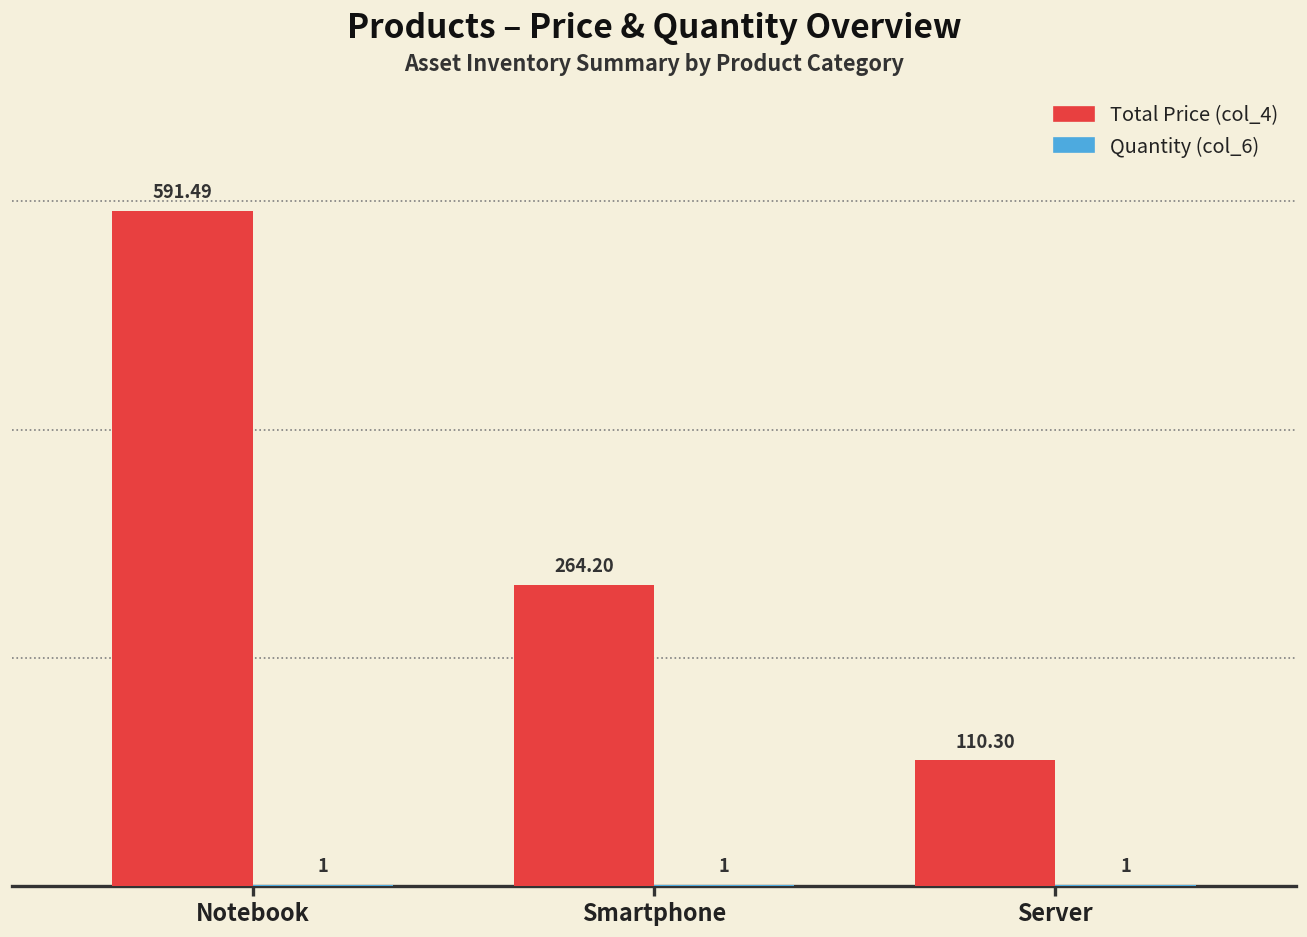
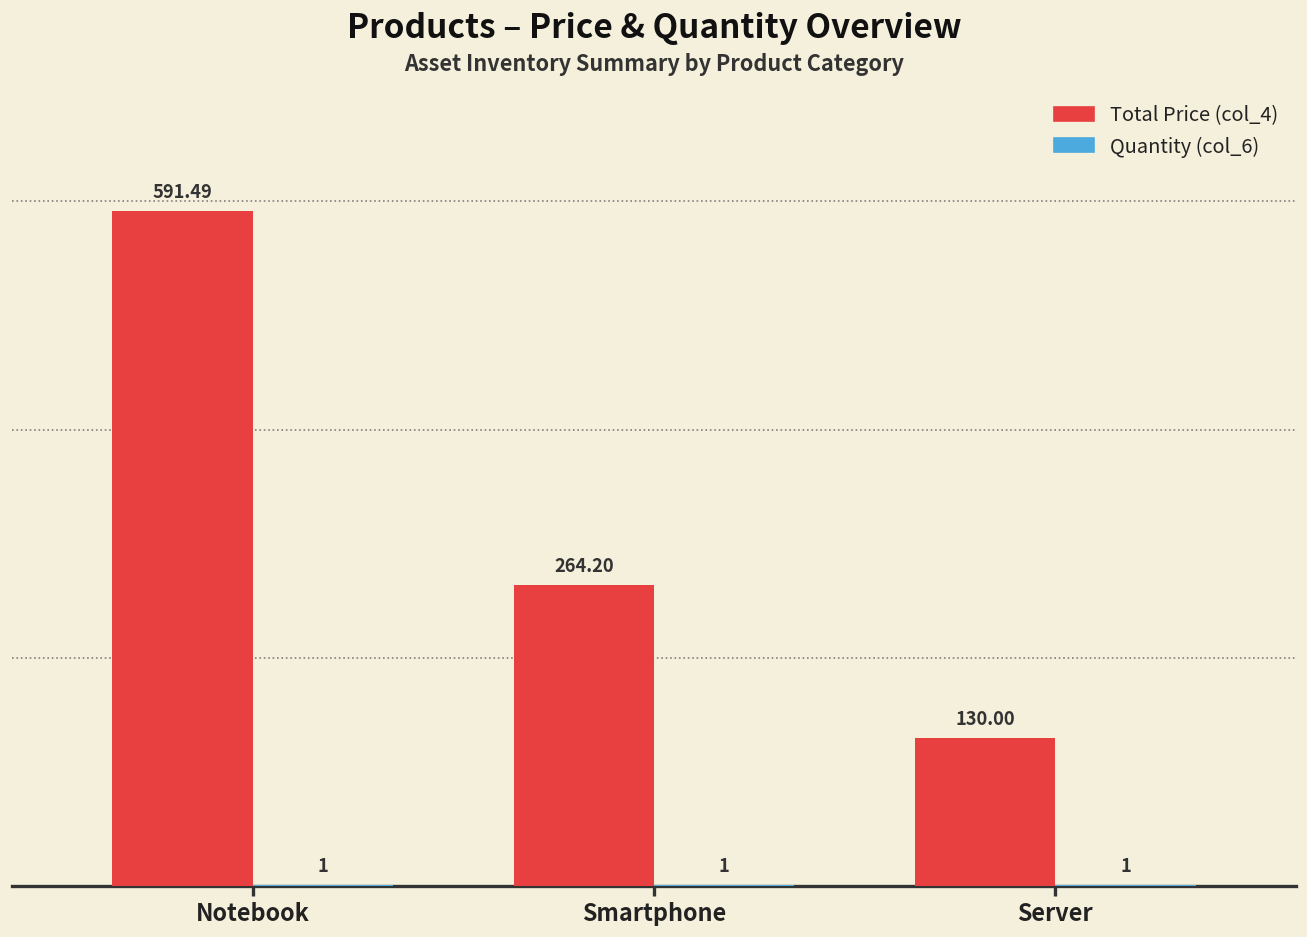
  {
    "Total Price (col_4)": {
      "Notebook": 591.49,
      "Smartphone": 264.20,
-     "Server": 110.30
+     "Server": 130.00
    },
    "Quantity (col_6)": {
      "Notebook": 1,
      "Smartphone": 1,
      "Server": 1
    }
  }
